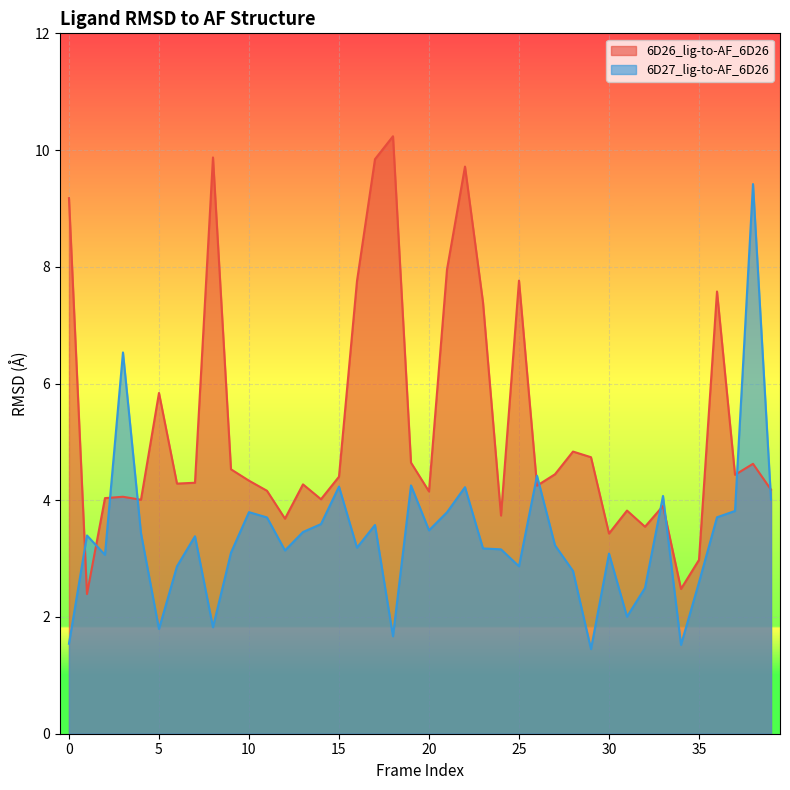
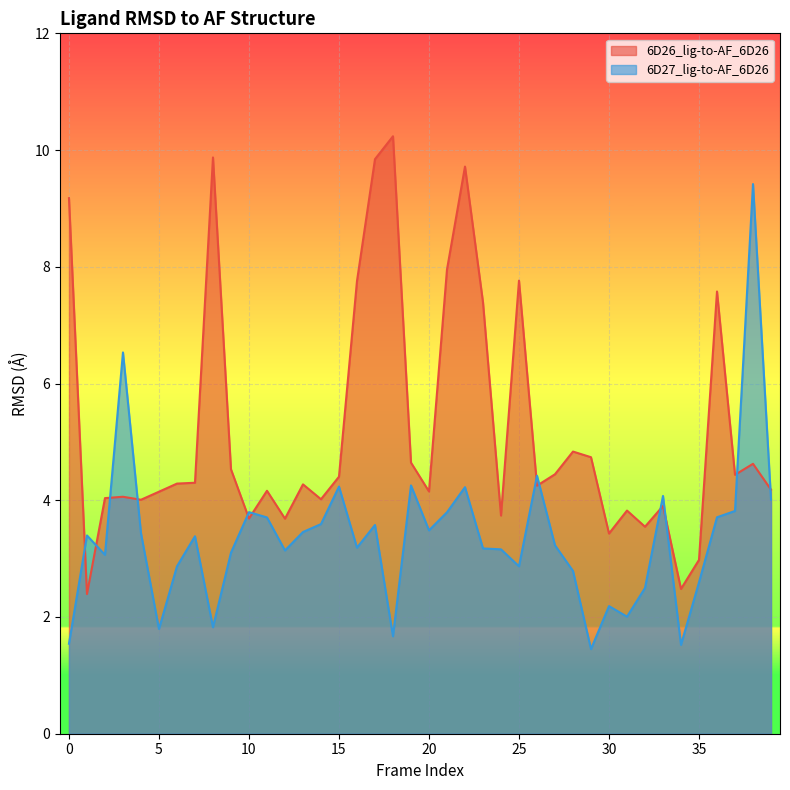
  {
    "6D26_lig-to-AF_6D26": {
      "0": 9.2,
-     "5": 5.8,
-     "10": 4.3,
+     "5": 4.1,
+     "10": 3.7,
      "15": 4.4,
      "20": 4.2,
      "25": 7.8,
      "30": 3.4,
      "35": 3.0
    },
    "6D27_lig-to-AF_6D26": {
      "0": 1.5,
      "5": 1.8,
      "10": 3.8,
      "15": 4.2,
      "20": 3.5,
      "25": 2.9,
-     "30": 3.1,
+     "30": 2.2,
      "35": 2.6
    }
  }
